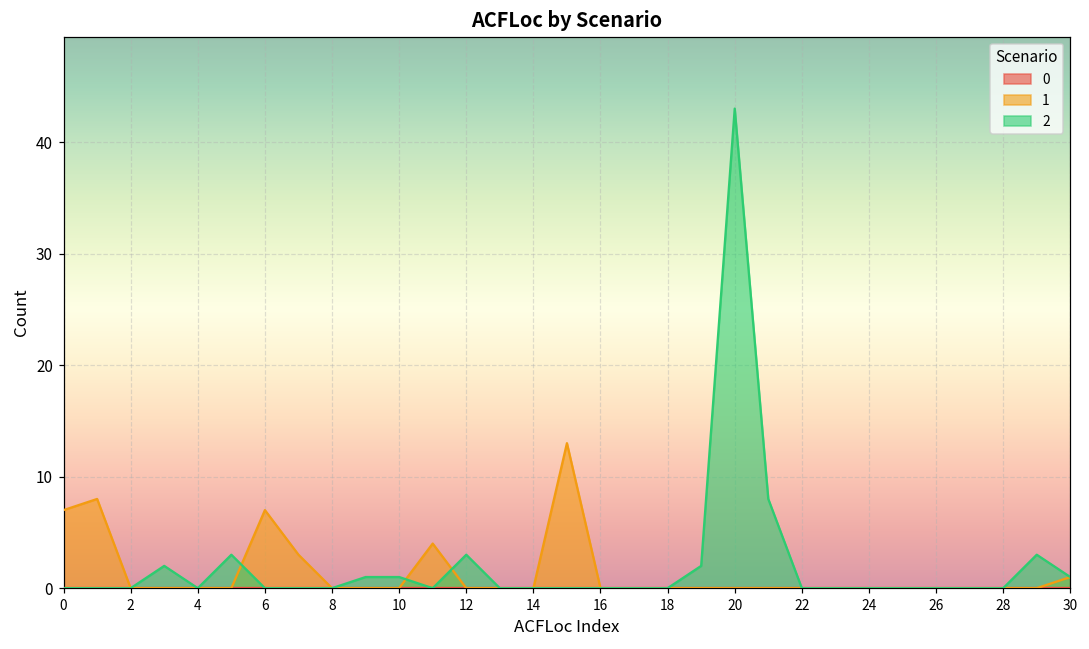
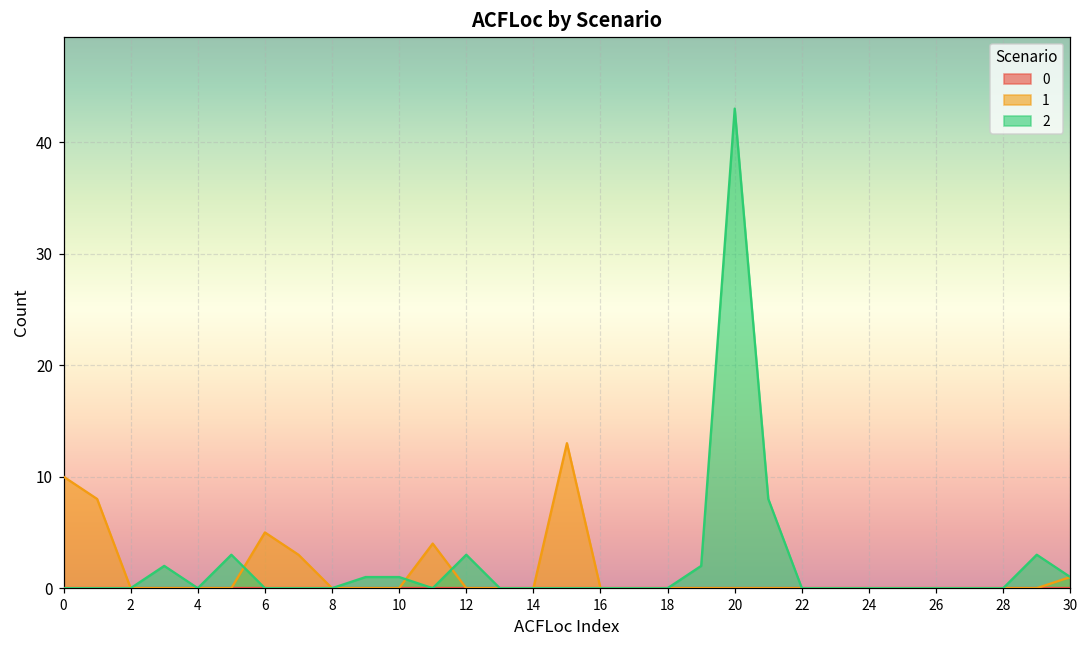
  {
    "0": {
      "30": 0
    },
    "1": {
-     "0": 7,
-     "6": 7
+     "0": 10,
+     "6": 5
    },
    "2": {
      "10": 1,
      "12": 3,
      "20": 43
    }
  }
